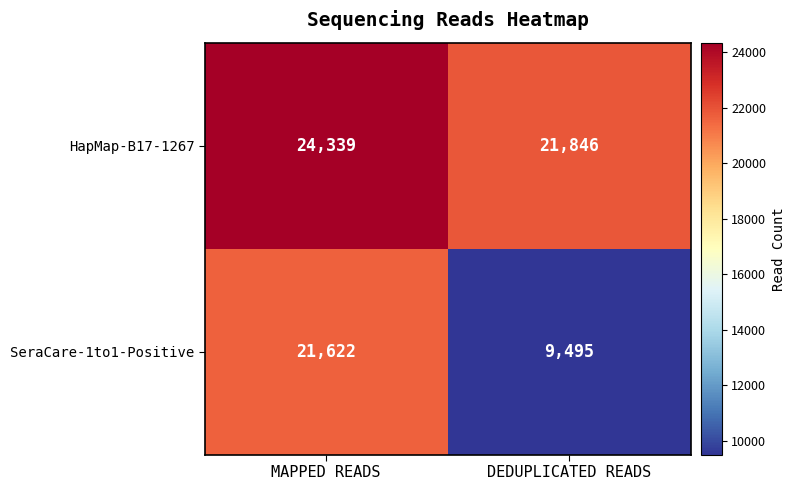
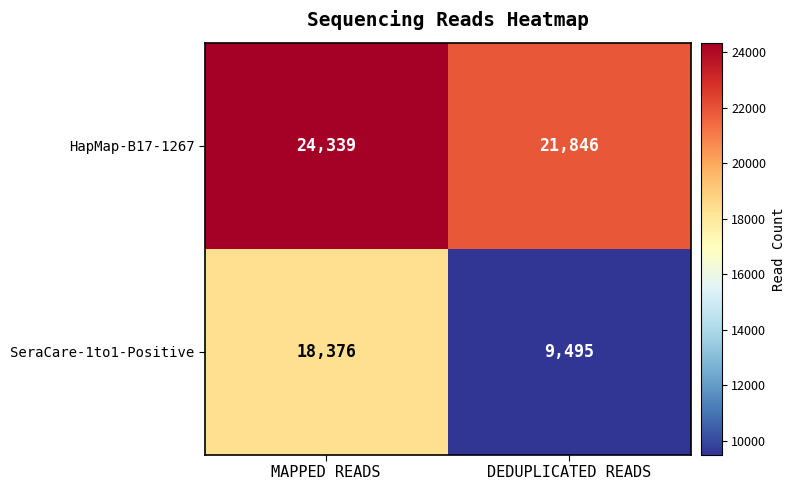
  {
    "HapMap-B17-1267": {
      "MAPPED READS": "24,339",
      "DEDUPLICATED READS": "21,846"
    },
    "SeraCare-1to1-Positive": {
-     "MAPPED READS": "21,622",
+     "MAPPED READS": "18,376",
      "DEDUPLICATED READS": "9,495"
    }
  }
